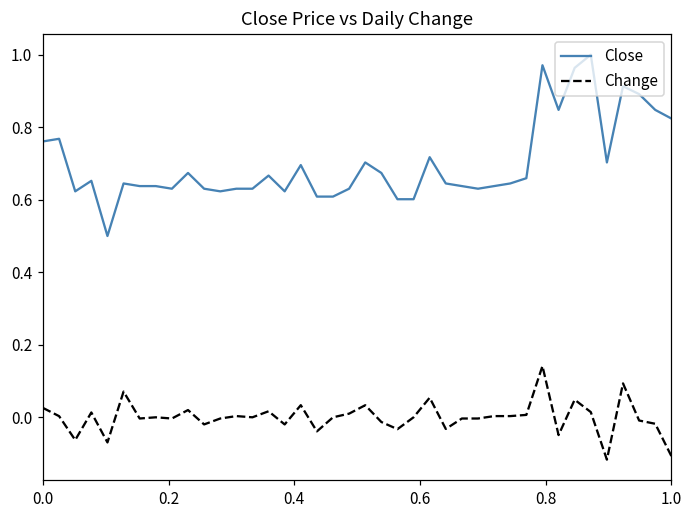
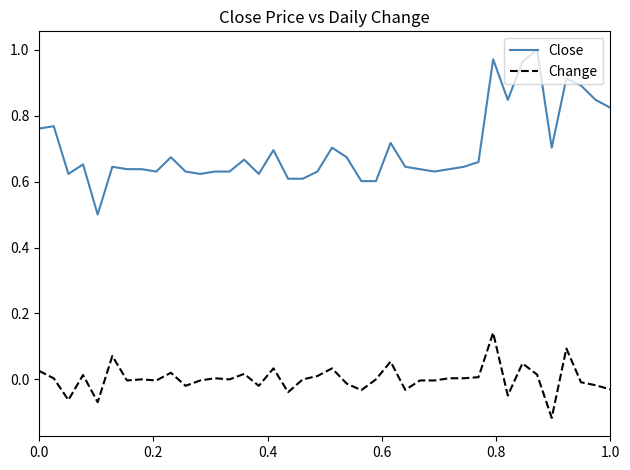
  {
    "Close": {
      "0.0": 0.76,
      "1.0": 0.82
    },
    "Change": {
      "0.0": 0.03,
-     "1.0": -0.11
+     "1.0": -0.03
    }
  }
